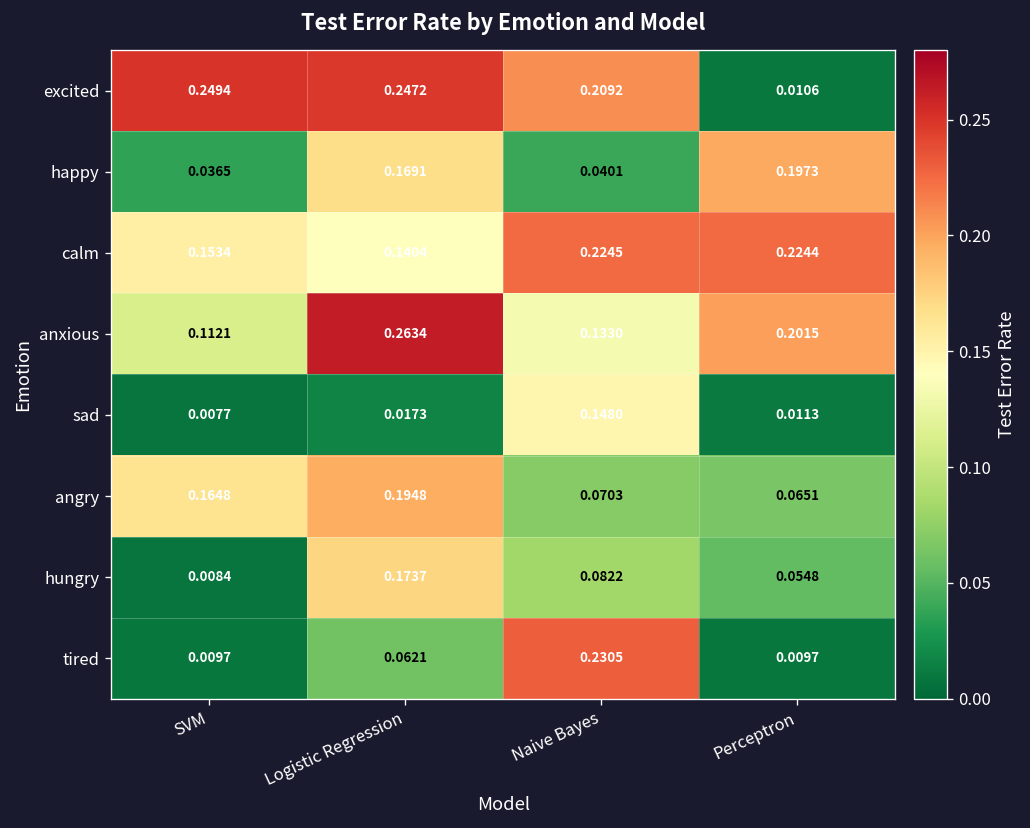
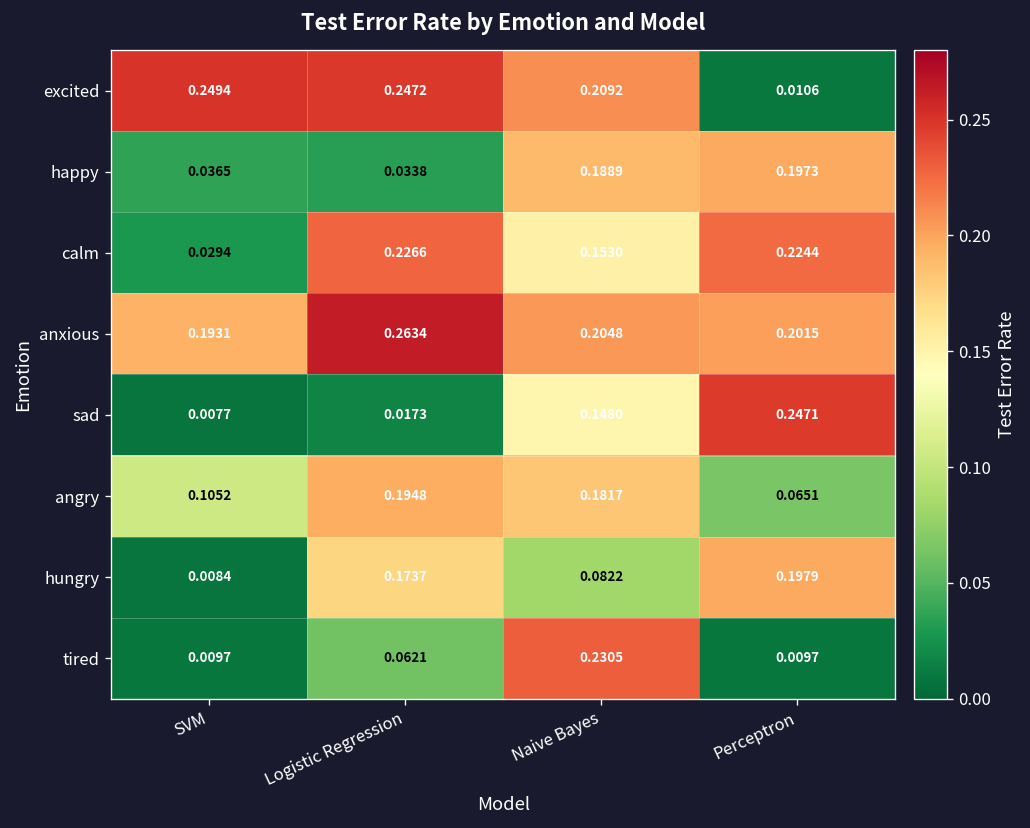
  {
    "excited": {
      "SVM": 0.2494,
      "Logistic Regression": 0.2472,
      "Naive Bayes": 0.2092,
      "Perceptron": 0.0106
    },
    "happy": {
      "SVM": 0.0365,
-     "Logistic Regression": 0.1691,
-     "Naive Bayes": 0.0401,
+     "Logistic Regression": 0.0338,
+     "Naive Bayes": 0.1889,
      "Perceptron": 0.1973
    },
    "calm": {
-     "SVM": 0.1534,
-     "Logistic Regression": 0.1404,
-     "Naive Bayes": 0.2245,
+     "SVM": 0.0294,
+     "Logistic Regression": 0.2266,
+     "Naive Bayes": 0.1530,
      "Perceptron": 0.2244
    },
    "anxious": {
-     "SVM": 0.1121,
+     "SVM": 0.1931,
      "Logistic Regression": 0.2634,
-     "Naive Bayes": 0.1330,
+     "Naive Bayes": 0.2048,
      "Perceptron": 0.2015
    },
    "sad": {
      "SVM": 0.0077,
      "Logistic Regression": 0.0173,
      "Naive Bayes": 0.1480,
-     "Perceptron": 0.0113
+     "Perceptron": 0.2471
    },
    "angry": {
-     "SVM": 0.1648,
+     "SVM": 0.1052,
      "Logistic Regression": 0.1948,
-     "Naive Bayes": 0.0703,
+     "Naive Bayes": 0.1817,
      "Perceptron": 0.0651
    },
    "hungry": {
      "SVM": 0.0084,
      "Logistic Regression": 0.1737,
      "Naive Bayes": 0.0822,
-     "Perceptron": 0.0548
+     "Perceptron": 0.1979
    },
    "tired": {
      "SVM": 0.0097,
      "Logistic Regression": 0.0621,
      "Naive Bayes": 0.2305,
      "Perceptron": 0.0097
    }
  }
